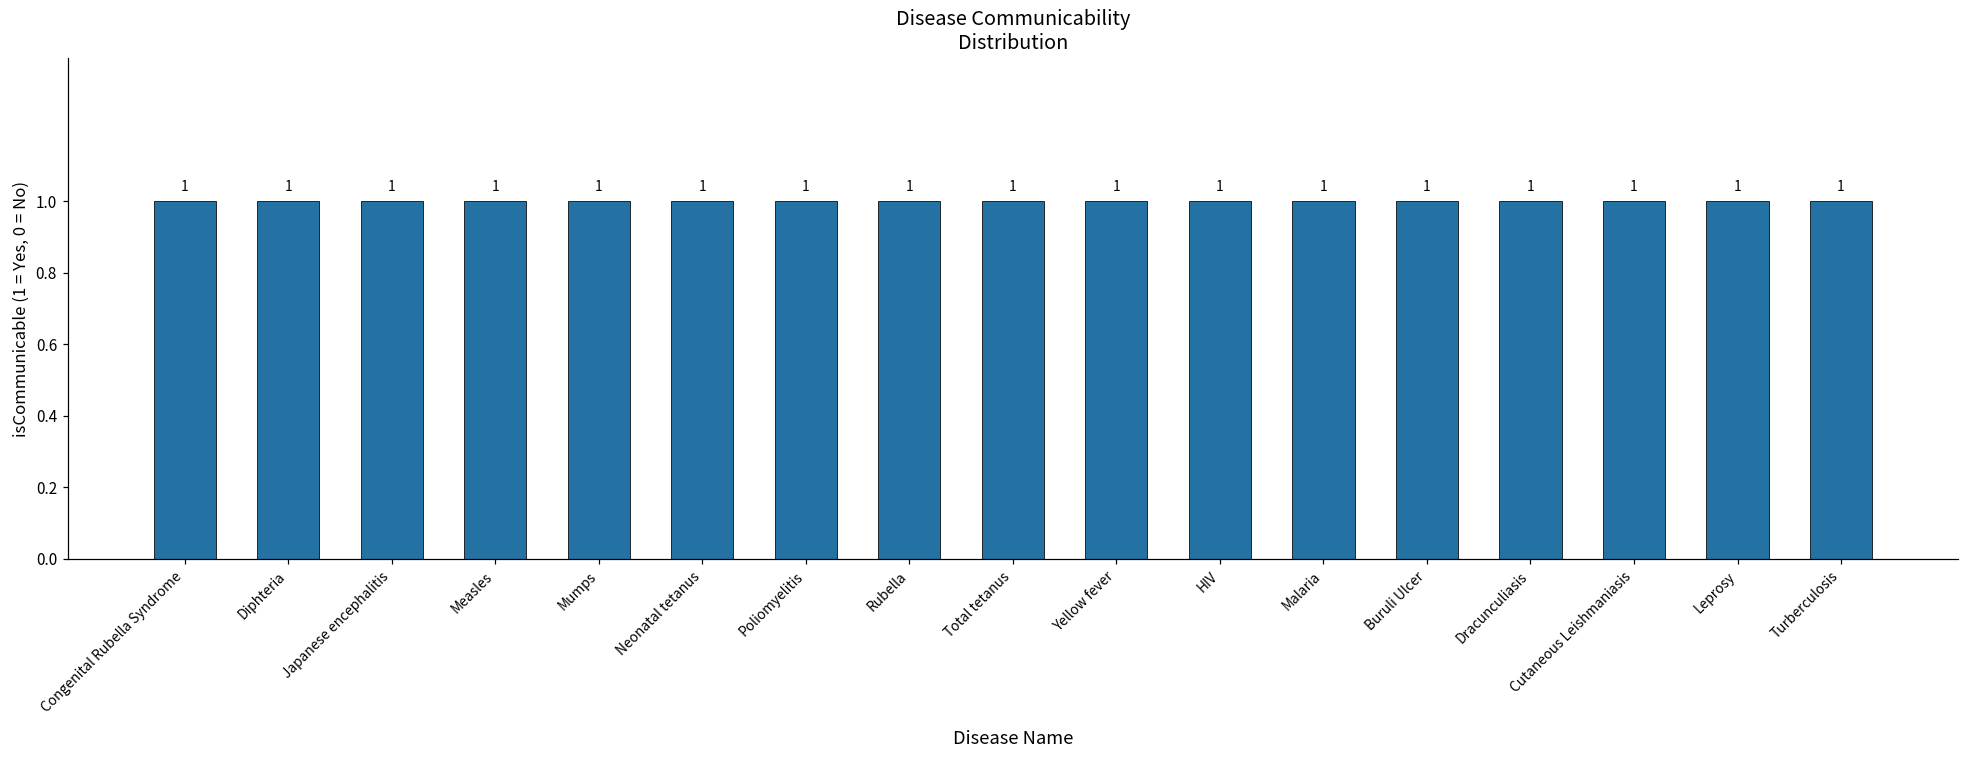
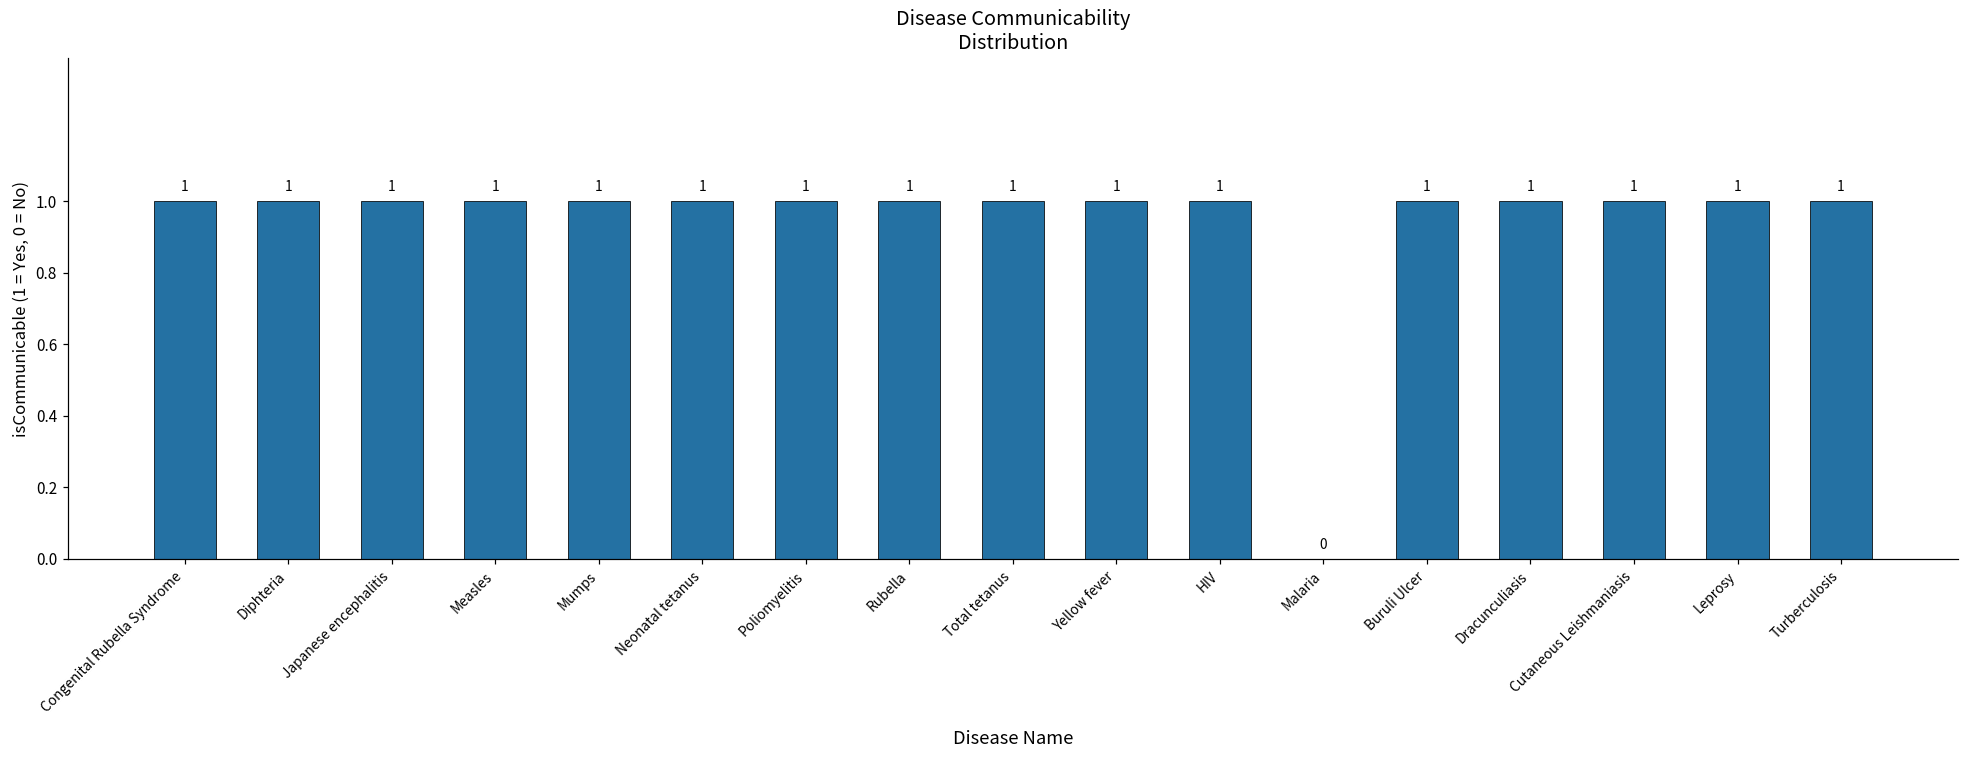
  {
    "Congenital Rubella Syndrome": 1,
    "Diphteria": 1,
    "Japanese encephalitis": 1,
    "Measles": 1,
    "Mumps": 1,
    "Neonatal tetanus": 1,
    "Poliomyelitis": 1,
    "Rubella": 1,
    "Total tetanus": 1,
    "Yellow fever": 1,
    "HIV": 1,
-   "Malaria": 1,
+   "Malaria": 0,
    "Buruli Ulcer": 1,
    "Dracunculiasis": 1,
    "Cutaneous Leishmaniasis": 1,
    "Leprosy": 1,
    "Turberculosis": 1
  }
